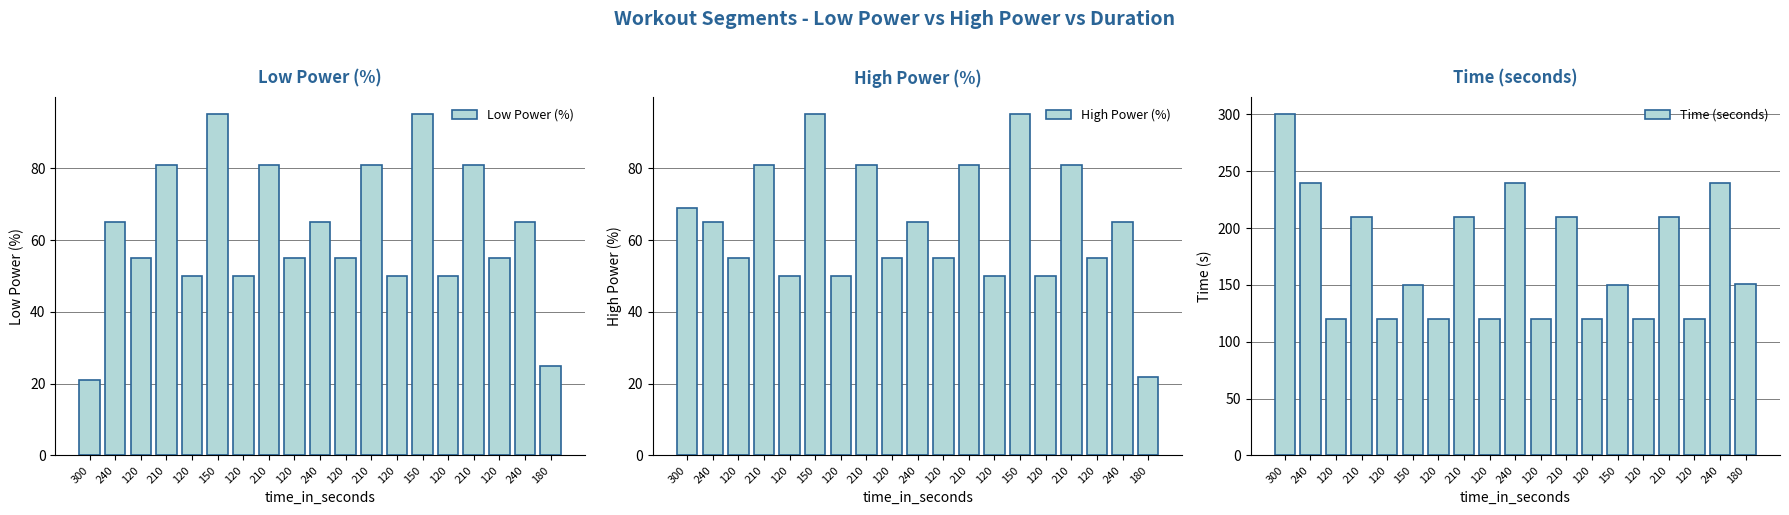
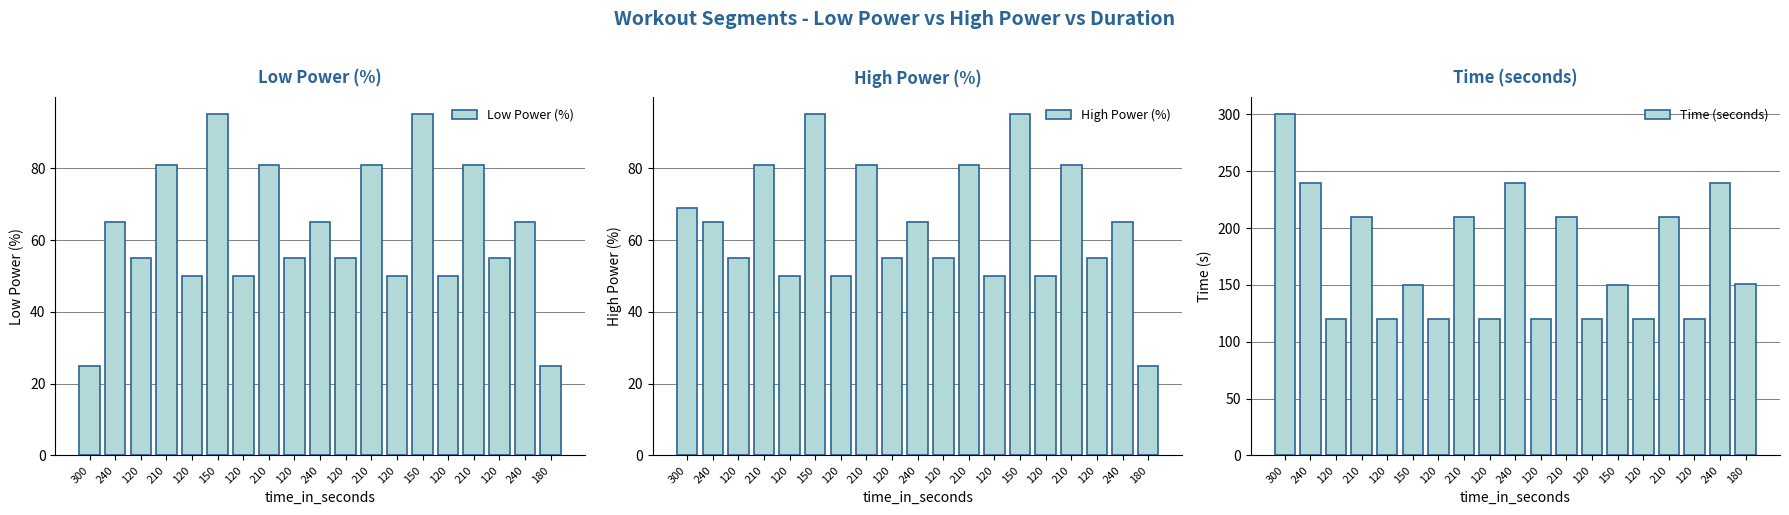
  {
    "Low Power (%)": {
-     "300": 21,
+     "300": 25,
      "180": 25
    },
    "High Power (%)": {
      "300": 69,
-     "180": 22
+     "180": 25
    },
    "Time (seconds)": {
      "300": 300,
      "180": 151
    }
  }
